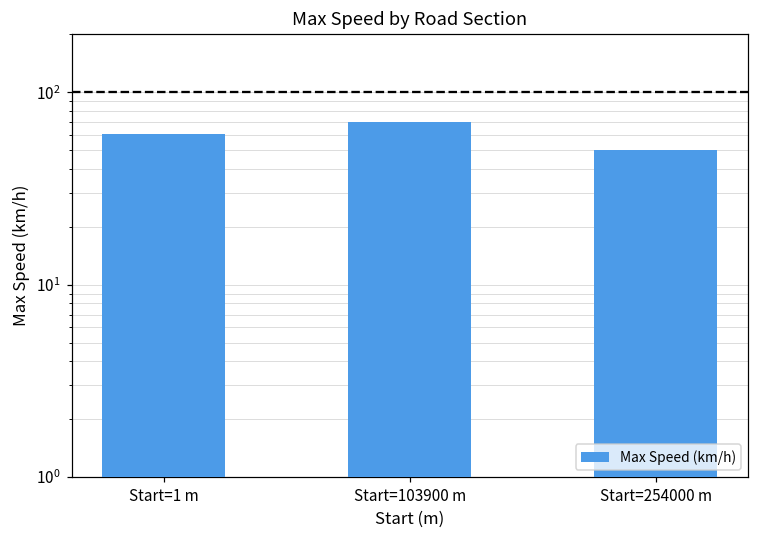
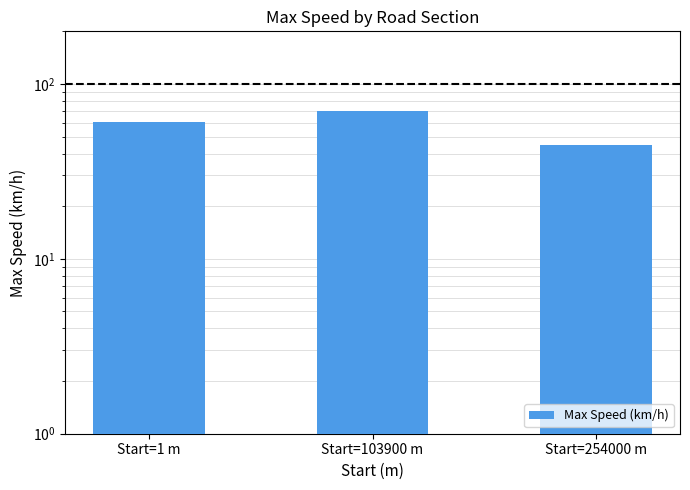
  {
    "Start=1 m": 61,
    "Start=103900 m": 70,
-   "Start=254000 m": 50
+   "Start=254000 m": 45
  }
